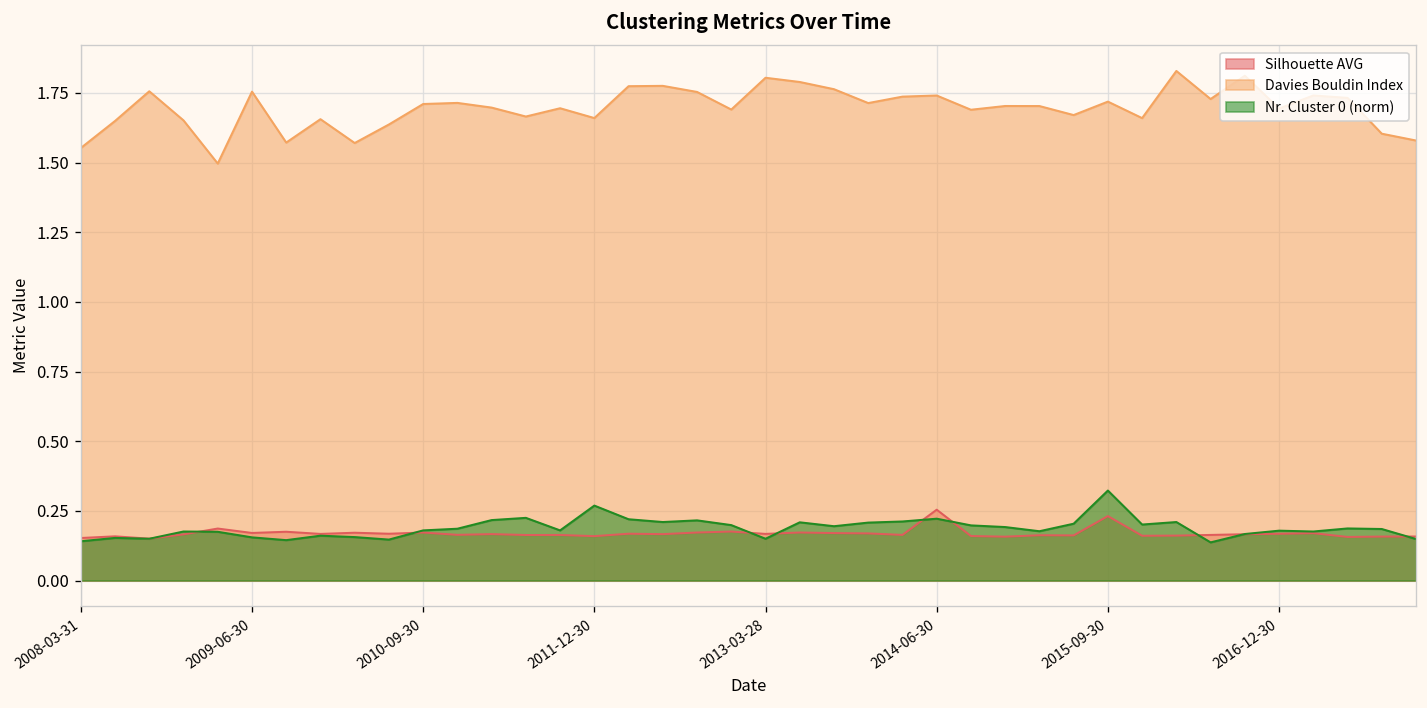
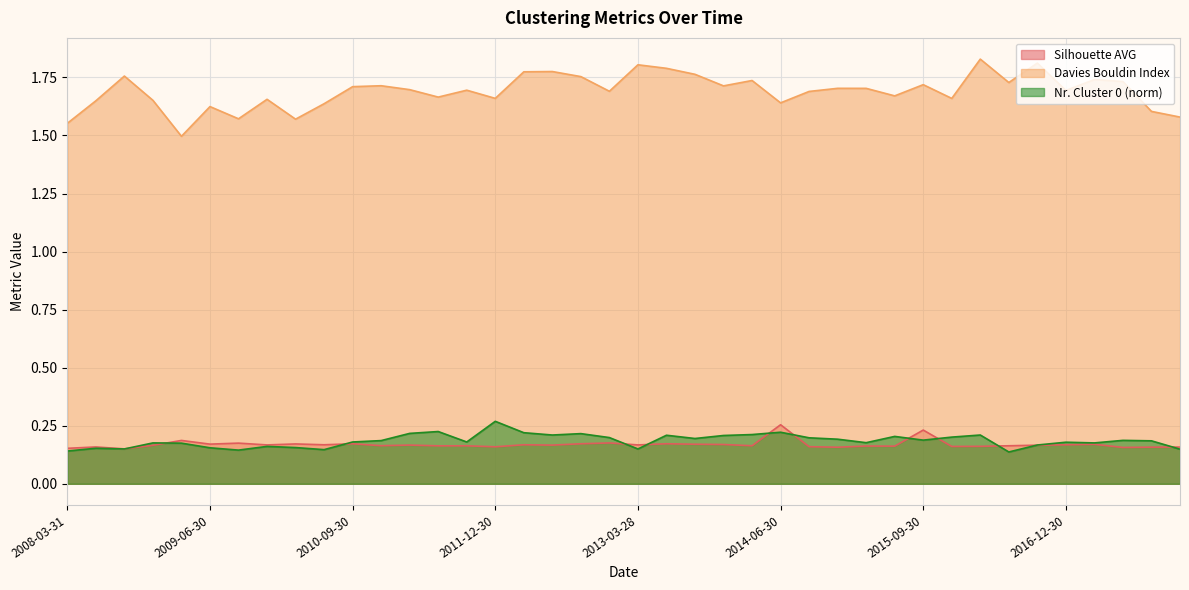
  {
    "Silhouette AVG": {
      "2008-03-31": 0.15,
      "2009-06-30": 0.17,
      "2011-12-30": 0.16,
      "2013-03-28": 0.17,
      "2014-06-30": 0.25,
      "2015-09-30": 0.23,
      "2016-12-30": 0.17
    },
    "Davies Bouldin Index": {
      "2008-03-31": 1.55,
-     "2009-06-30": 1.75,
+     "2009-06-30": 1.62,
      "2010-09-30": 1.71,
      "2011-12-30": 1.66,
      "2013-03-28": 1.80,
-     "2014-06-30": 1.74,
+     "2014-06-30": 1.64,
      "2015-09-30": 1.72
    },
    "Nr. Cluster 0 (norm)": {
      "2008-03-31": 0.14,
      "2009-06-30": 0.16,
      "2011-12-30": 0.27,
      "2013-03-28": 0.15,
      "2014-06-30": 0.22,
-     "2015-09-30": 0.32,
+     "2015-09-30": 0.19,
      "2016-12-30": 0.18
    }
  }
